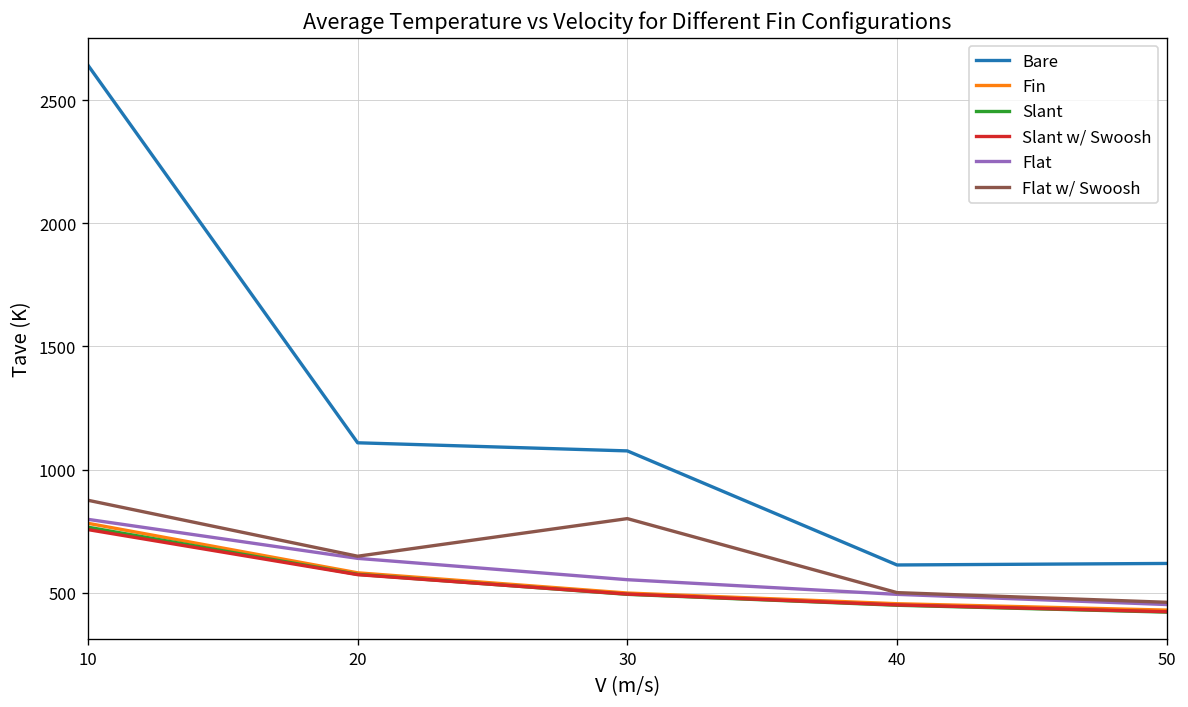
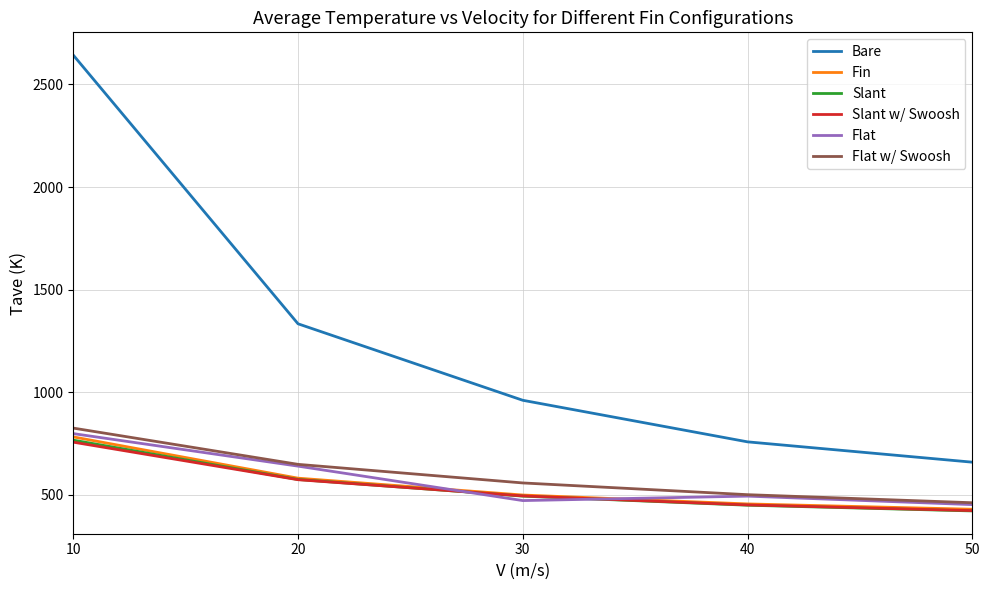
  {
    "Bare": {
      "10": 2640,
-     "20": 1110,
-     "30": 1080,
-     "40": 610,
-     "50": 620
+     "20": 1330,
+     "30": 960,
+     "40": 760,
+     "50": 660
    },
    "Fin": {
      "10": 780
    },
    "Flat": {
      "10": 800,
-     "30": 550
+     "30": 470
    },
    "Flat w/ Swoosh": {
-     "10": 880,
-     "30": 800
+     "10": 820,
+     "30": 560
    }
  }
